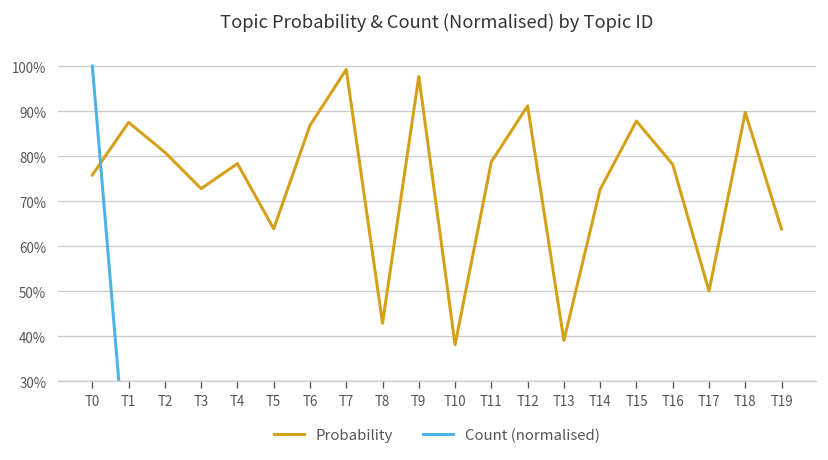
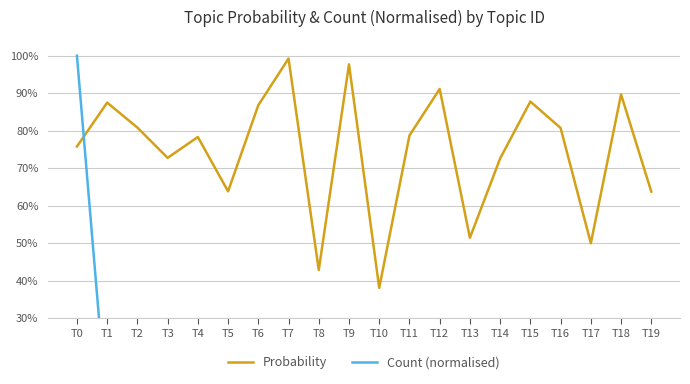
  {
    "Probability": {
      "T0": "76%",
      "T1": "87%",
      "T2": "81%",
      "T3": "73%",
      "T4": "78%",
      "T5": "64%",
      "T6": "87%",
      "T7": "99%",
      "T8": "43%",
      "T9": "98%",
      "T10": "38%",
      "T11": "79%",
      "T12": "91%",
-     "T13": "39%",
+     "T13": "51%",
      "T14": "73%",
      "T15": "88%",
-     "T16": "78%",
+     "T16": "81%",
      "T17": "50%",
      "T18": "90%",
      "T19": "64%"
    },
    "Count (normalised)": {
      "T0": "100%"
    }
  }
